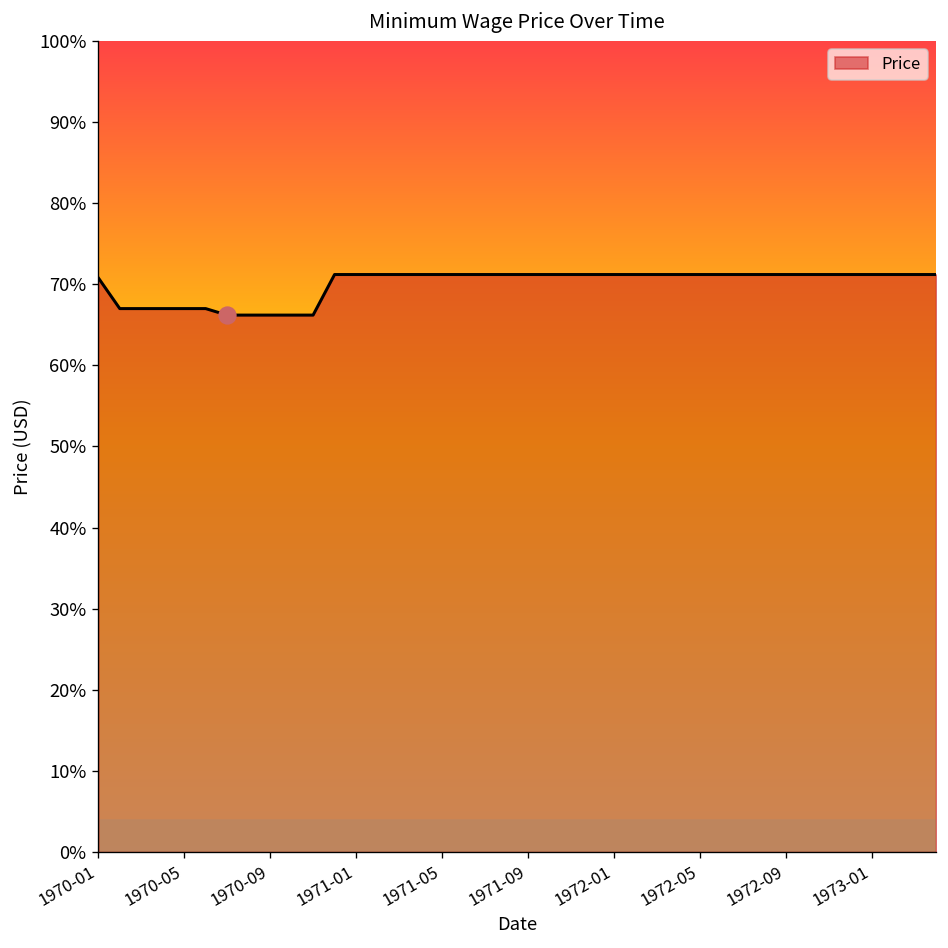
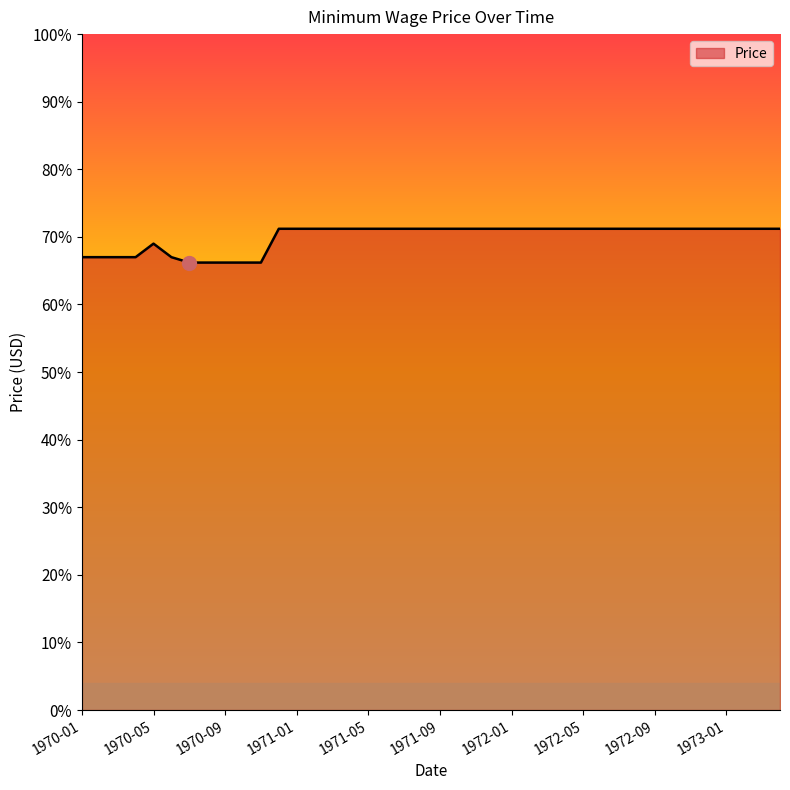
  {
    "Price": {
-     "1970-01": "71%",
-     "1970-05": "67%",
+     "1970-01": "67%",
+     "1970-05": "69%",
      "1970-09": "66%",
      "1971-01": "71%",
      "1971-05": "71%",
      "1971-09": "71%",
      "1972-01": "71%",
      "1972-05": "71%",
      "1972-09": "71%",
      "1973-01": "71%"
    }
  }
